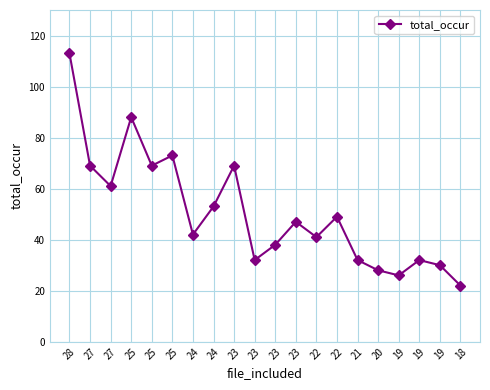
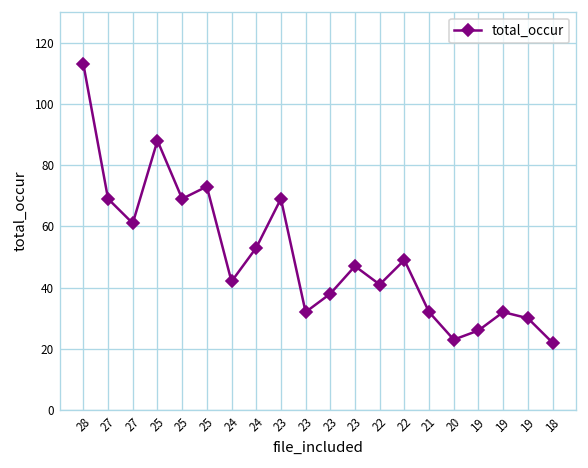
  {
    "28": 113,
    "21": 32,
-   "20": 28,
+   "20": 23,
    "18": 22
  }
